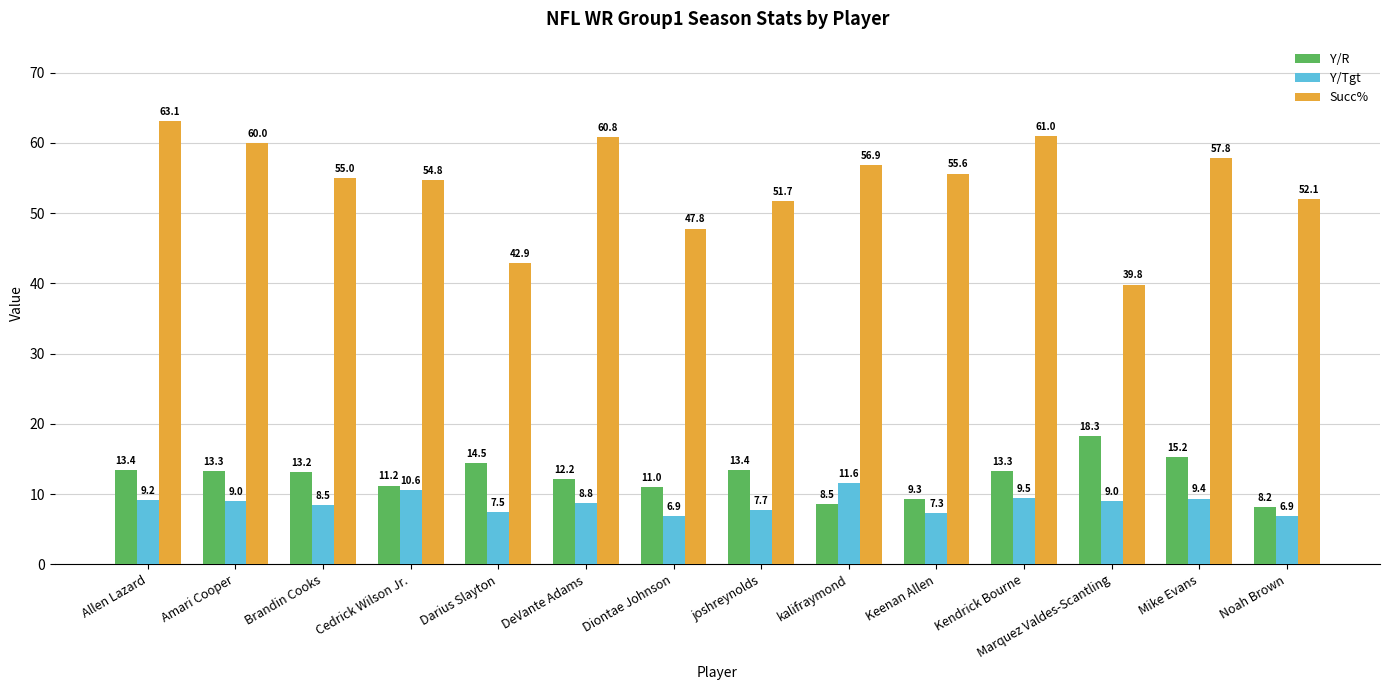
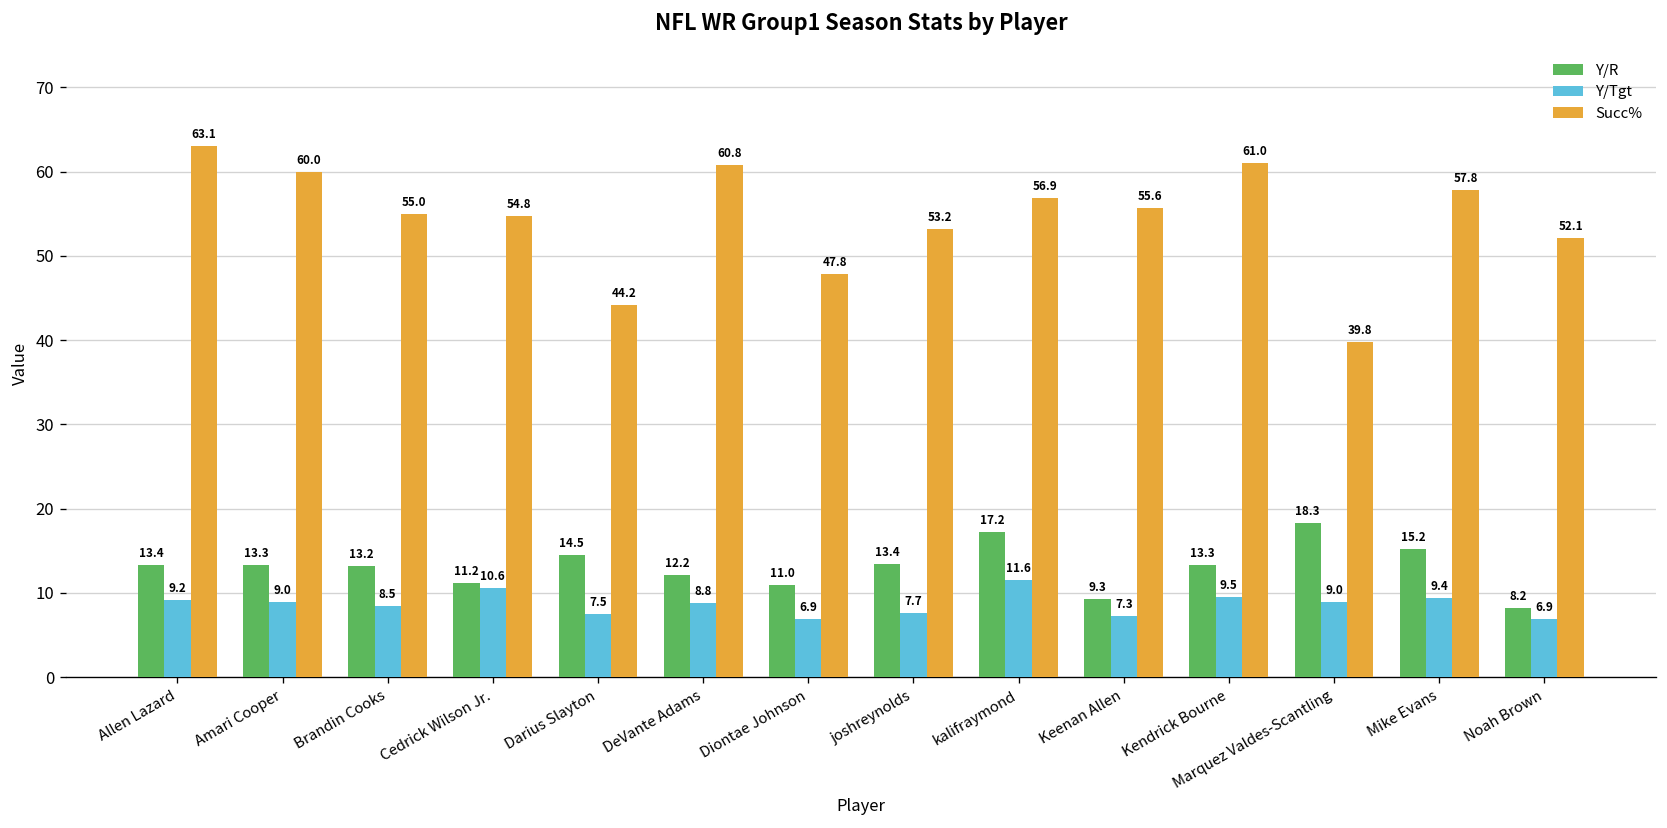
  {
    "Y/R": {
      "Allen Lazard": 13.4,
      "Amari Cooper": 13.3,
      "Brandin Cooks": 13.2,
      "Cedrick Wilson Jr.": 11.2,
      "Darius Slayton": 14.5,
      "DeVante Adams": 12.2,
      "Diontae Johnson": 11.0,
      "joshreynolds": 13.4,
-     "kalifraymond": 8.5,
+     "kalifraymond": 17.2,
      "Keenan Allen": 9.3,
      "Kendrick Bourne": 13.3,
      "Marquez Valdes-Scantling": 18.3,
      "Mike Evans": 15.2,
      "Noah Brown": 8.2
    },
    "Y/Tgt": {
      "Allen Lazard": 9.2,
      "Amari Cooper": 9.0,
      "Brandin Cooks": 8.5,
      "Cedrick Wilson Jr.": 10.6,
      "Darius Slayton": 7.5,
      "DeVante Adams": 8.8,
      "Diontae Johnson": 6.9,
      "joshreynolds": 7.7,
      "kalifraymond": 11.6,
      "Keenan Allen": 7.3,
      "Kendrick Bourne": 9.5,
      "Marquez Valdes-Scantling": 9.0,
      "Mike Evans": 9.4,
      "Noah Brown": 6.9
    },
    "Succ%": {
      "Allen Lazard": 63.1,
      "Amari Cooper": 60.0,
      "Brandin Cooks": 55.0,
      "Cedrick Wilson Jr.": 54.8,
-     "Darius Slayton": 42.9,
+     "Darius Slayton": 44.2,
      "DeVante Adams": 60.8,
      "Diontae Johnson": 47.8,
-     "joshreynolds": 51.7,
+     "joshreynolds": 53.2,
      "kalifraymond": 56.9,
      "Keenan Allen": 55.6,
      "Kendrick Bourne": 61.0,
      "Marquez Valdes-Scantling": 39.8,
      "Mike Evans": 57.8,
      "Noah Brown": 52.1
    }
  }
